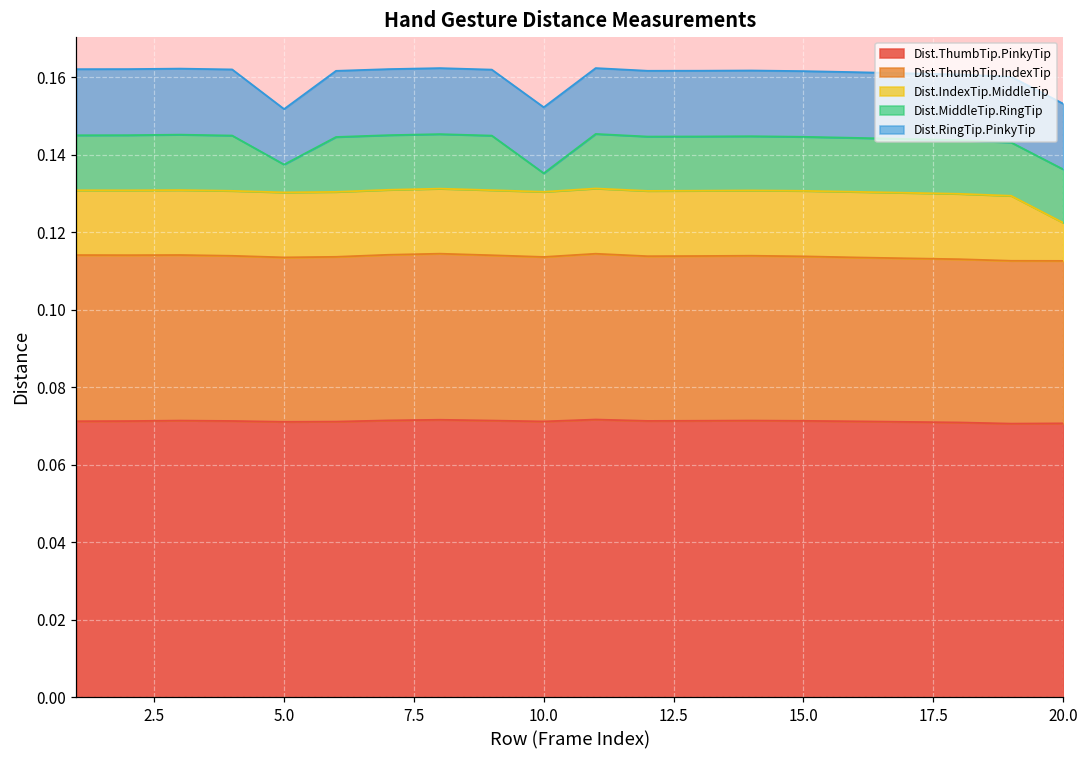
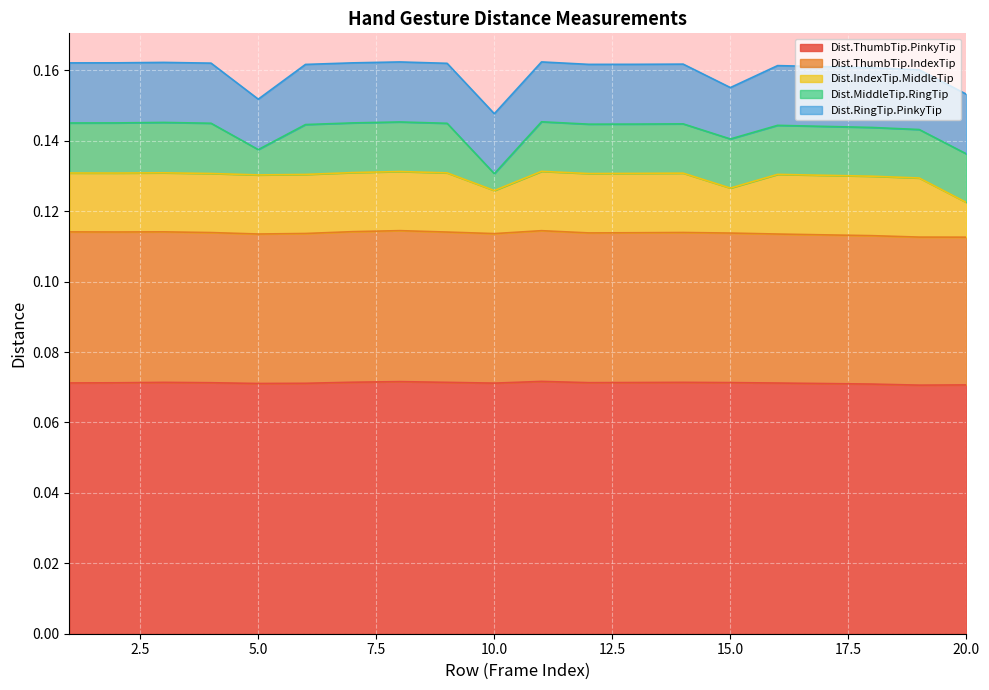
  {
    "Dist.IndexTip.MiddleTip": {
      "5.0": 0.017,
-     "10.0": 0.017,
-     "15.0": 0.017,
+     "10.0": 0.012,
+     "15.0": 0.013,
      "20.0": 0.010
    },
    "Dist.MiddleTip.RingTip": {
      "5.0": 0.007,
      "10.0": 0.005,
      "15.0": 0.014,
      "20.0": 0.014
    },
    "Dist.RingTip.PinkyTip": {
      "5.0": 0.014,
      "10.0": 0.017,
-     "15.0": 0.017,
+     "15.0": 0.015,
      "20.0": 0.017
    }
  }
